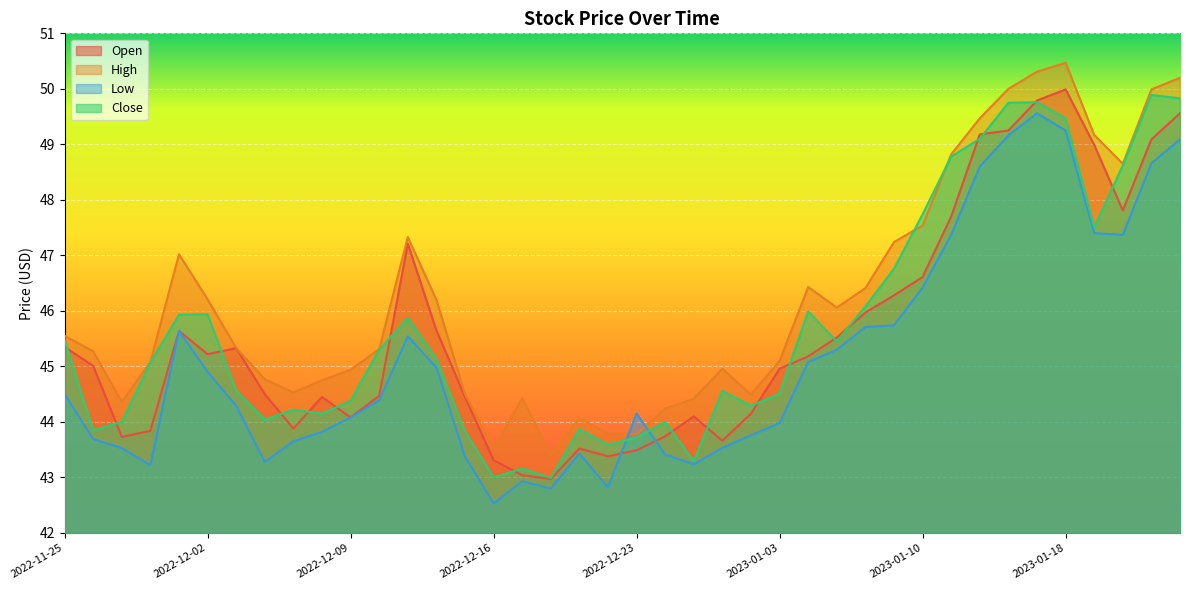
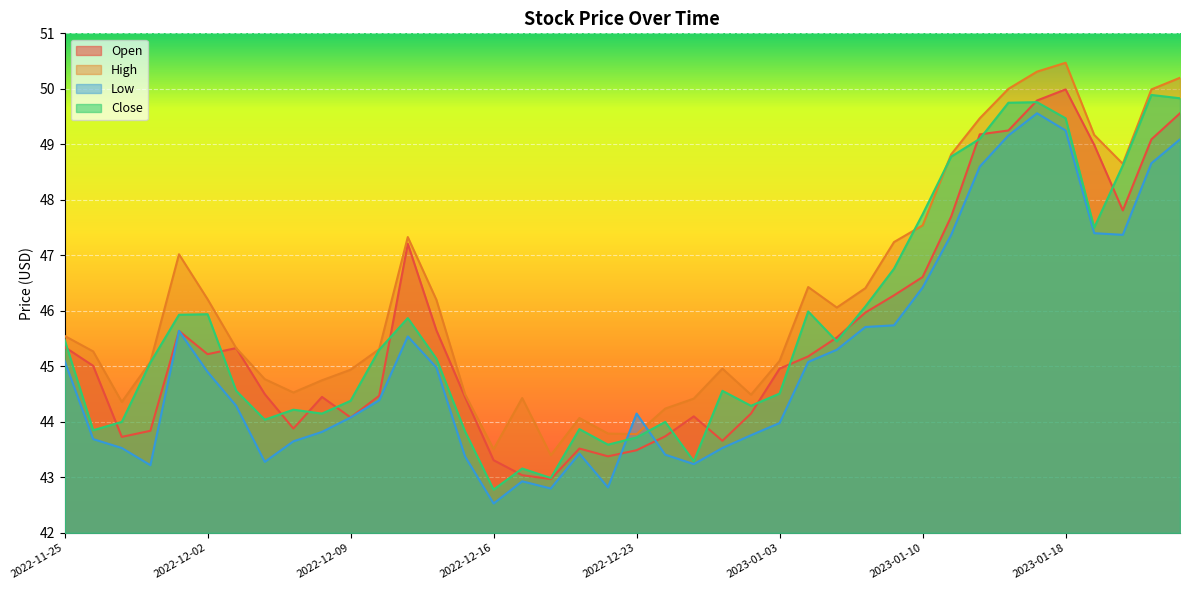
  {
    "Low": {
-     "2022-11-25": 44.5,
+     "2022-11-25": 45.1,
      "2022-12-02": 44.9,
      "2022-12-16": 42.5,
      "2022-12-23": 44.2,
      "2023-01-03": 44.0,
      "2023-01-10": 46.4,
      "2023-01-18": 49.3
    },
    "Close": {
      "2022-11-25": 45.5,
      "2022-12-02": 45.9,
      "2022-12-09": 44.4,
-     "2022-12-16": 43.0,
+     "2022-12-16": 42.8,
      "2022-12-23": 43.7,
      "2023-01-03": 44.5,
      "2023-01-10": 47.7,
      "2023-01-18": 49.5
    }
  }
